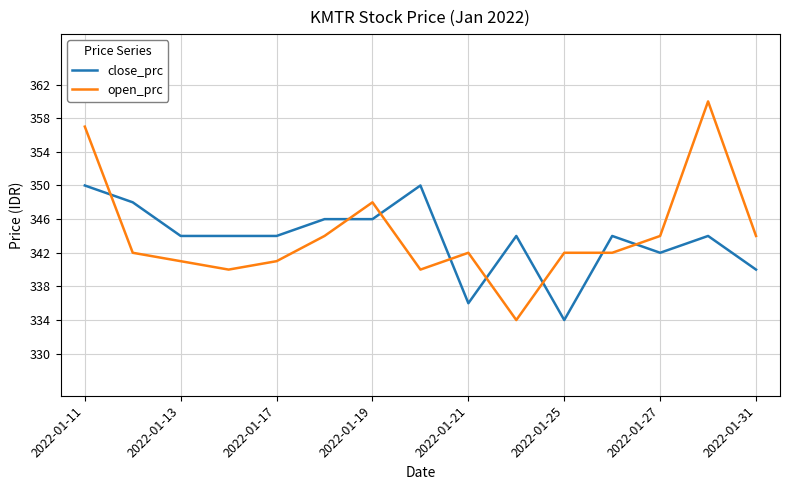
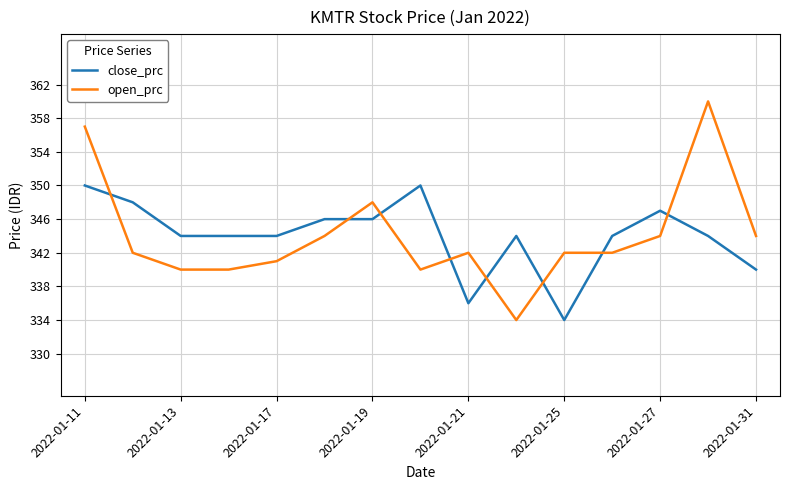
  {
    "close_prc": {
      "2022-01-11": 350,
      "2022-01-13": 344,
      "2022-01-17": 344,
      "2022-01-19": 346,
      "2022-01-21": 336,
      "2022-01-25": 334,
-     "2022-01-27": 342,
+     "2022-01-27": 347,
      "2022-01-31": 340
    },
    "open_prc": {
      "2022-01-11": 357,
-     "2022-01-13": 341,
+     "2022-01-13": 340,
      "2022-01-17": 341,
      "2022-01-19": 348,
      "2022-01-21": 342,
      "2022-01-25": 342,
      "2022-01-27": 344,
      "2022-01-31": 344
    }
  }
